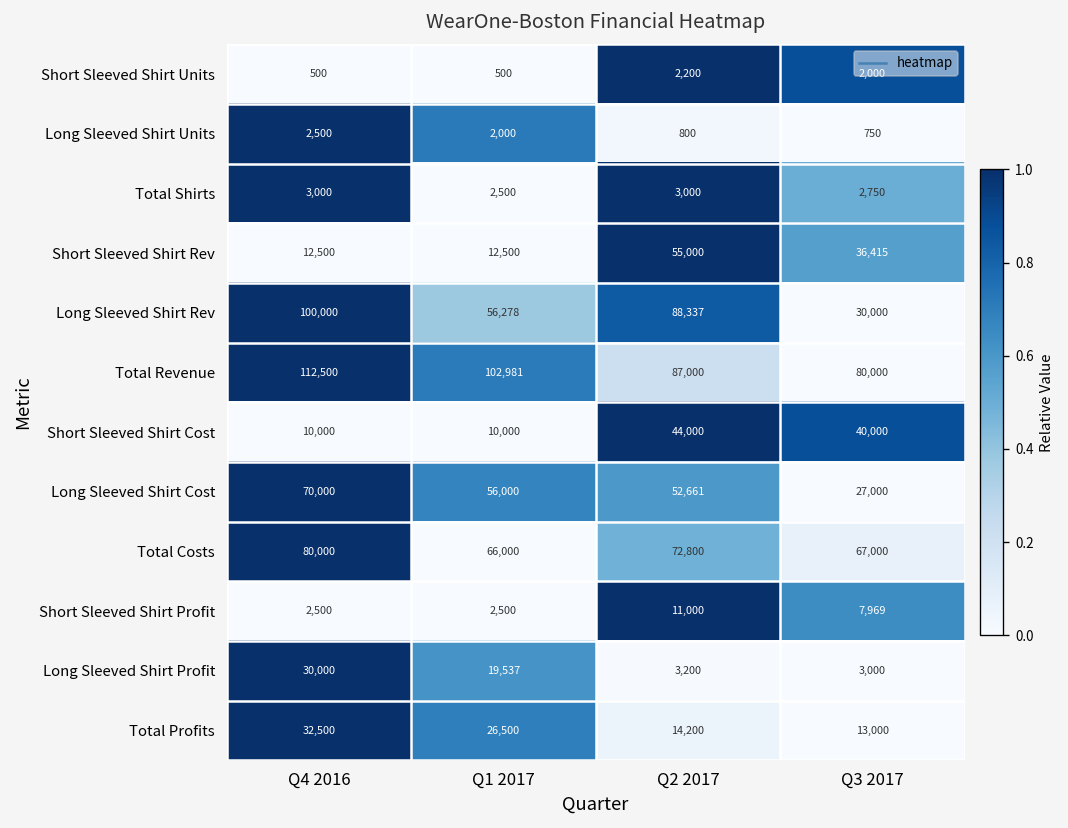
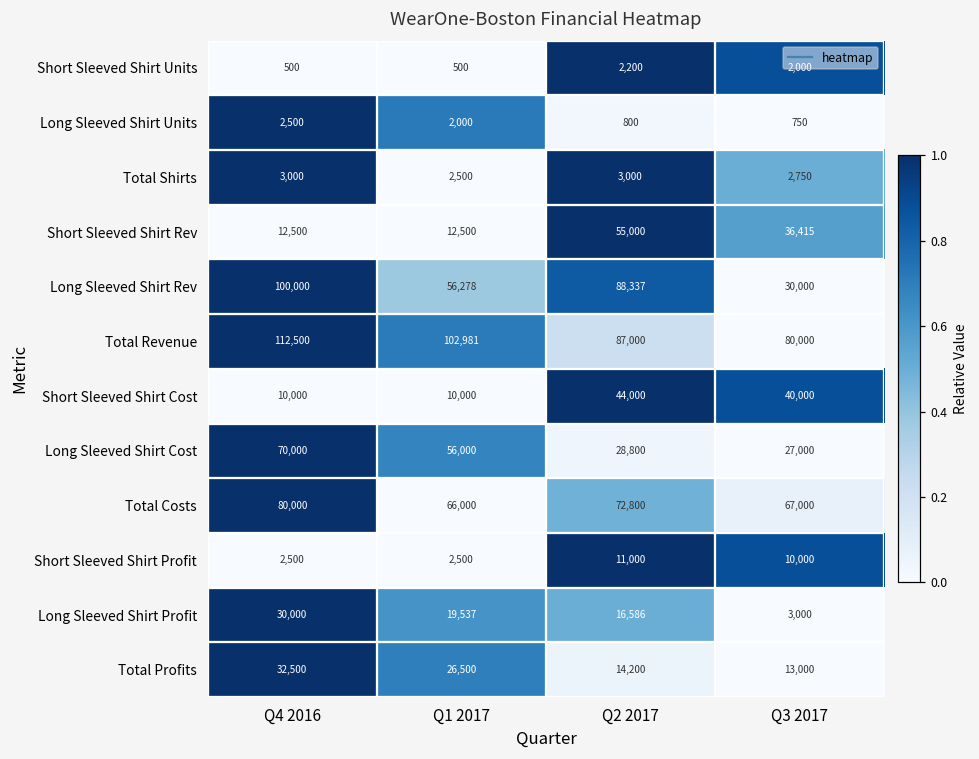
  {
    "Short Sleeved Shirt Units": {
      "Q4 2016": "500",
      "Q1 2017": "500",
      "Q2 2017": "2,200"
    },
    "Long Sleeved Shirt Units": {
      "Q4 2016": "2,500",
      "Q1 2017": "2,000",
      "Q2 2017": "800",
      "Q3 2017": "750"
    },
    "Total Shirts": {
      "Q4 2016": "3,000",
      "Q1 2017": "2,500",
      "Q2 2017": "3,000",
      "Q3 2017": "2,750"
    },
    "Short Sleeved Shirt Rev": {
      "Q4 2016": "12,500",
      "Q1 2017": "12,500",
      "Q2 2017": "55,000",
      "Q3 2017": "36,415"
    },
    "Long Sleeved Shirt Rev": {
      "Q4 2016": "100,000",
      "Q1 2017": "56,278",
      "Q2 2017": "88,337",
      "Q3 2017": "30,000"
    },
    "Total Revenue": {
      "Q4 2016": "112,500",
      "Q1 2017": "102,981",
      "Q2 2017": "87,000",
      "Q3 2017": "80,000"
    },
    "Short Sleeved Shirt Cost": {
      "Q4 2016": "10,000",
      "Q1 2017": "10,000",
      "Q2 2017": "44,000",
      "Q3 2017": "40,000"
    },
    "Long Sleeved Shirt Cost": {
      "Q4 2016": "70,000",
      "Q1 2017": "56,000",
-     "Q2 2017": "52,661",
+     "Q2 2017": "28,800",
      "Q3 2017": "27,000"
    },
    "Total Costs": {
      "Q4 2016": "80,000",
      "Q1 2017": "66,000",
      "Q2 2017": "72,800",
      "Q3 2017": "67,000"
    },
    "Short Sleeved Shirt Profit": {
      "Q4 2016": "2,500",
      "Q1 2017": "2,500",
      "Q2 2017": "11,000",
-     "Q3 2017": "7,969"
+     "Q3 2017": "10,000"
    },
    "Long Sleeved Shirt Profit": {
      "Q4 2016": "30,000",
      "Q1 2017": "19,537",
-     "Q2 2017": "3,200",
+     "Q2 2017": "16,586",
      "Q3 2017": "3,000"
    },
    "Total Profits": {
      "Q4 2016": "32,500",
      "Q1 2017": "26,500",
      "Q2 2017": "14,200",
      "Q3 2017": "13,000"
    }
  }
